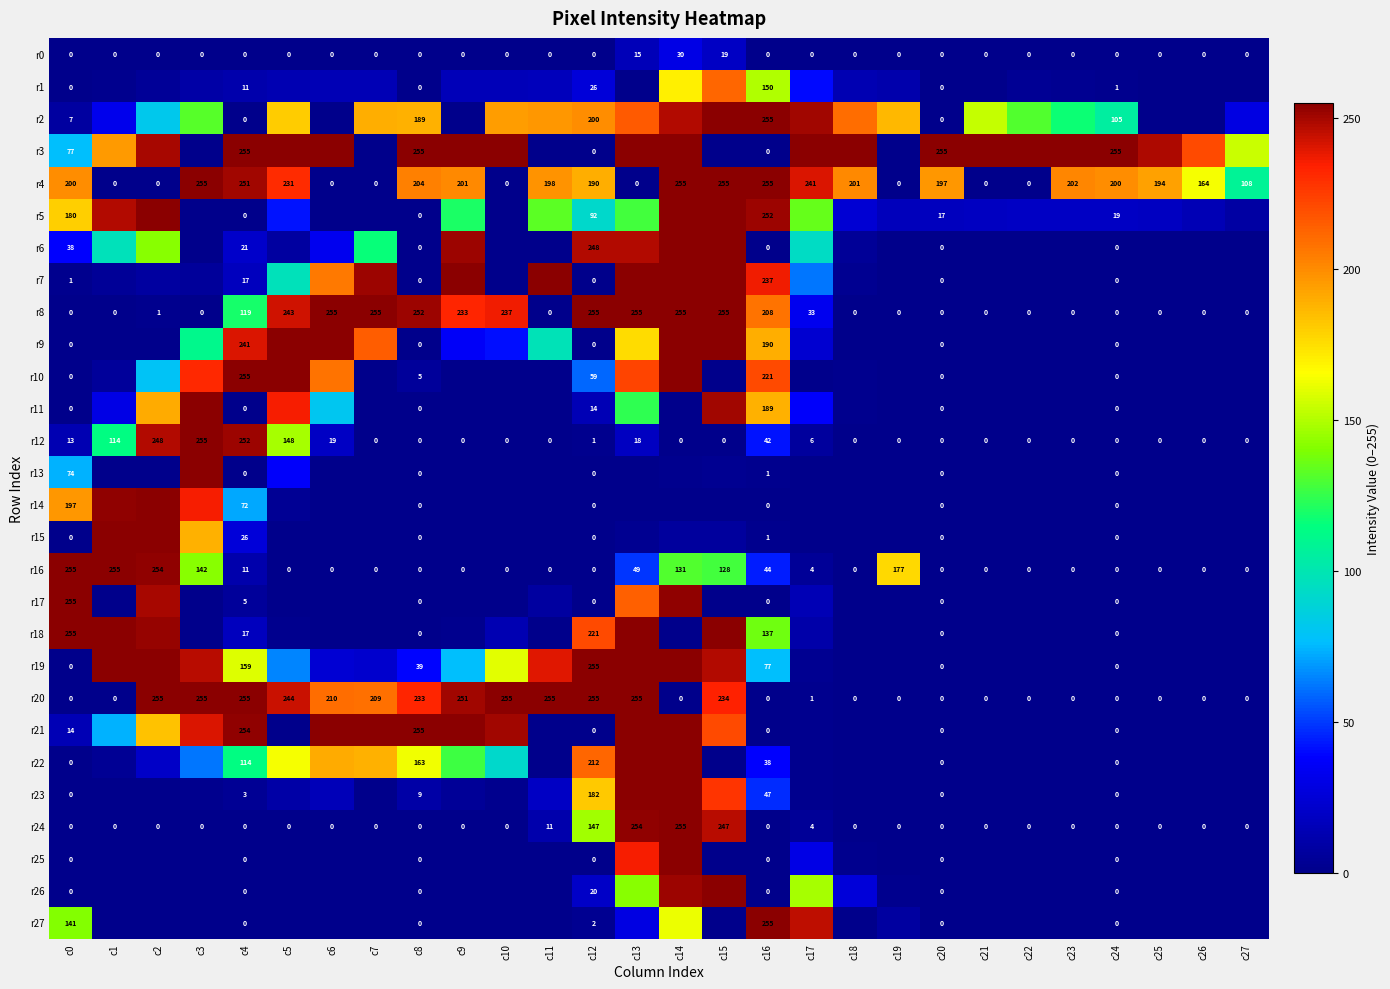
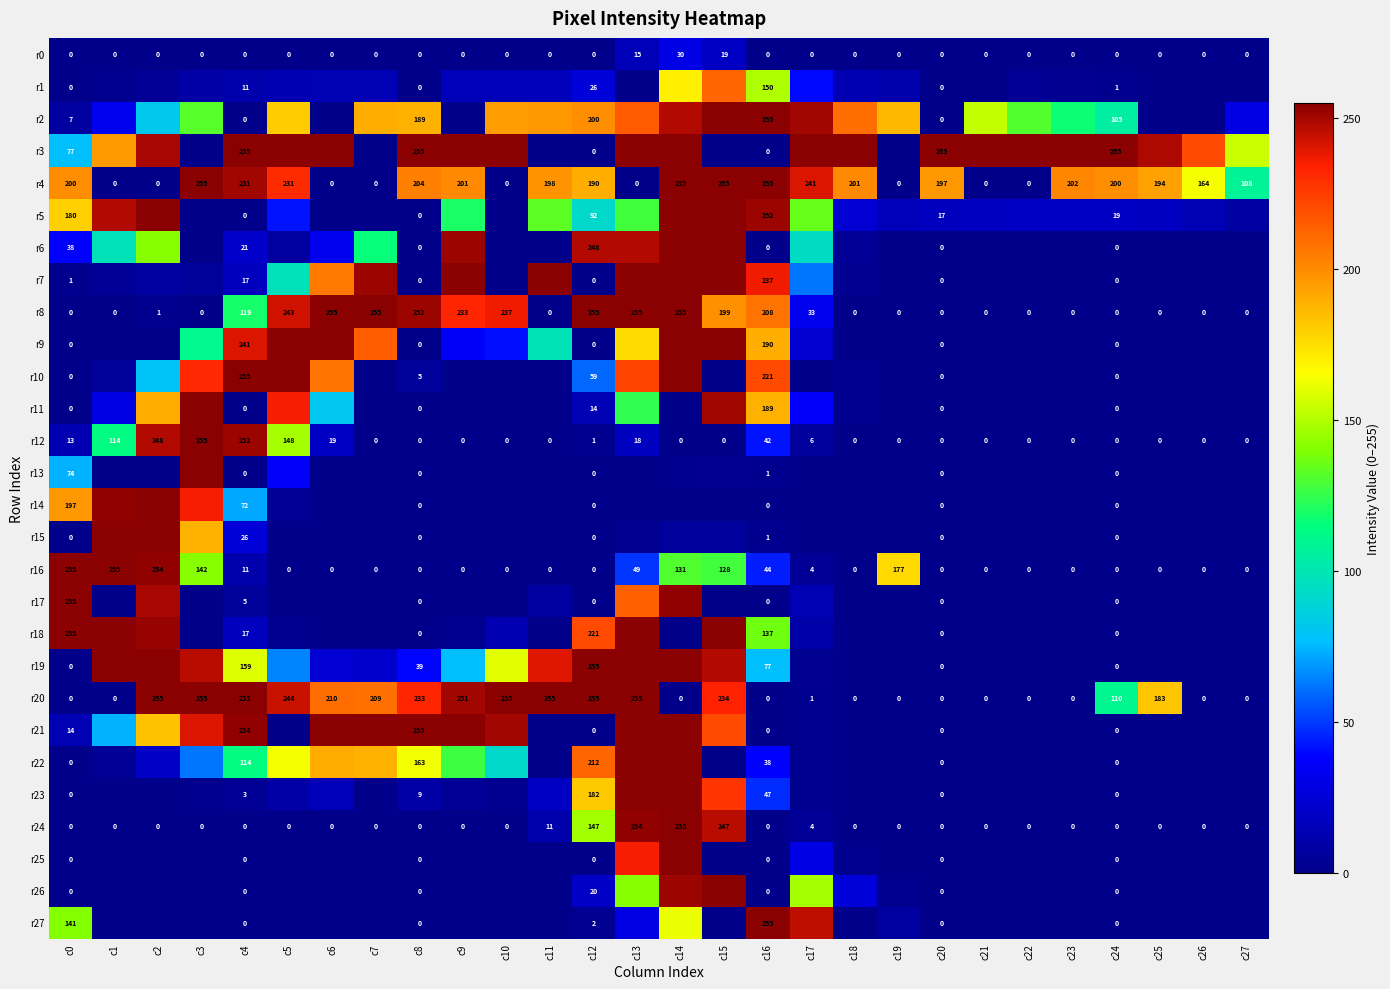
  {
    "r8": {
      "c0": 0,
      "c1": 0,
      "c2": 1,
      "c3": 0,
      "c4": 119,
      "c5": 243,
      "c6": 255,
      "c7": 255,
      "c8": 252,
      "c9": 233,
      "c10": 237,
      "c11": 0,
      "c12": 255,
      "c13": 255,
      "c14": 255,
-     "c15": 255,
+     "c15": 199,
      "c16": 208,
      "c17": 33,
      "c18": 0,
      "c19": 0,
      "c20": 0,
      "c21": 0,
      "c22": 0,
      "c23": 0,
      "c24": 0,
      "c25": 0,
      "c26": 0,
      "c27": 0
    },
    "r20": {
      "c0": 0,
      "c1": 0,
      "c2": 255,
      "c3": 255,
      "c4": 255,
      "c5": 244,
      "c6": 210,
      "c7": 209,
      "c8": 233,
      "c9": 251,
      "c10": 255,
      "c11": 255,
      "c12": 255,
      "c13": 255,
      "c14": 0,
      "c15": 234,
      "c16": 0,
      "c17": 1,
      "c18": 0,
      "c19": 0,
      "c20": 0,
      "c21": 0,
      "c22": 0,
      "c23": 0,
-     "c24": 0,
-     "c25": 0,
+     "c24": 110,
+     "c25": 183,
      "c26": 0,
      "c27": 0
    }
  }
